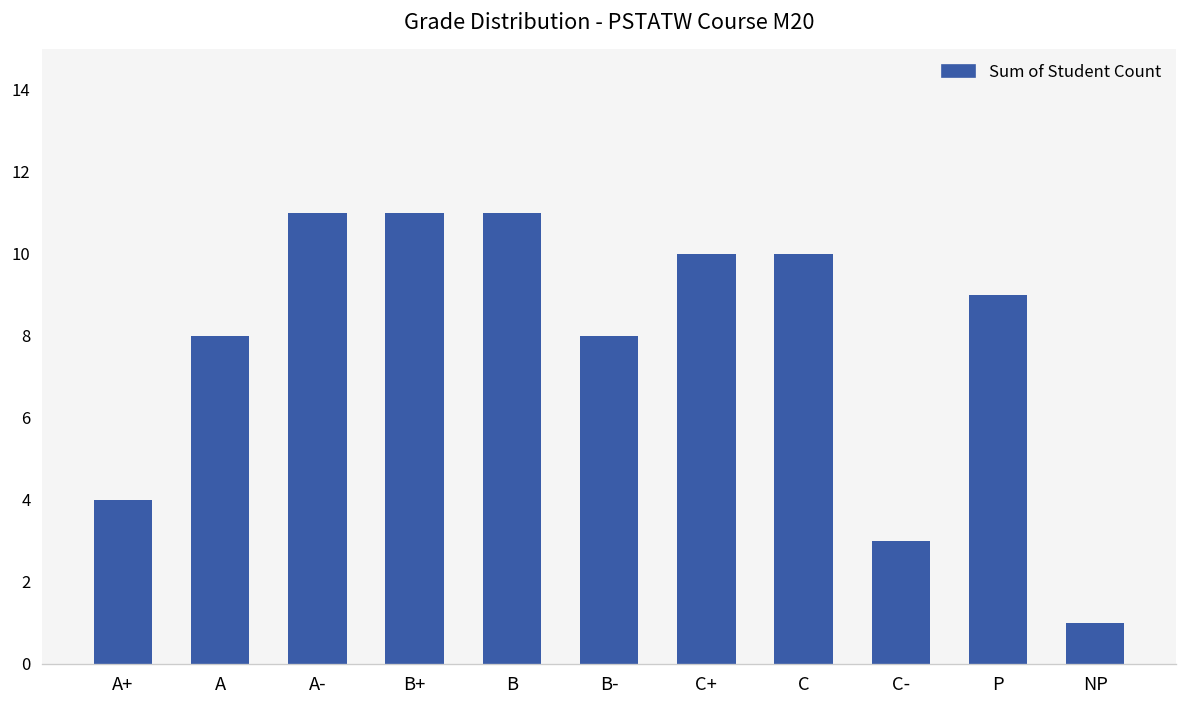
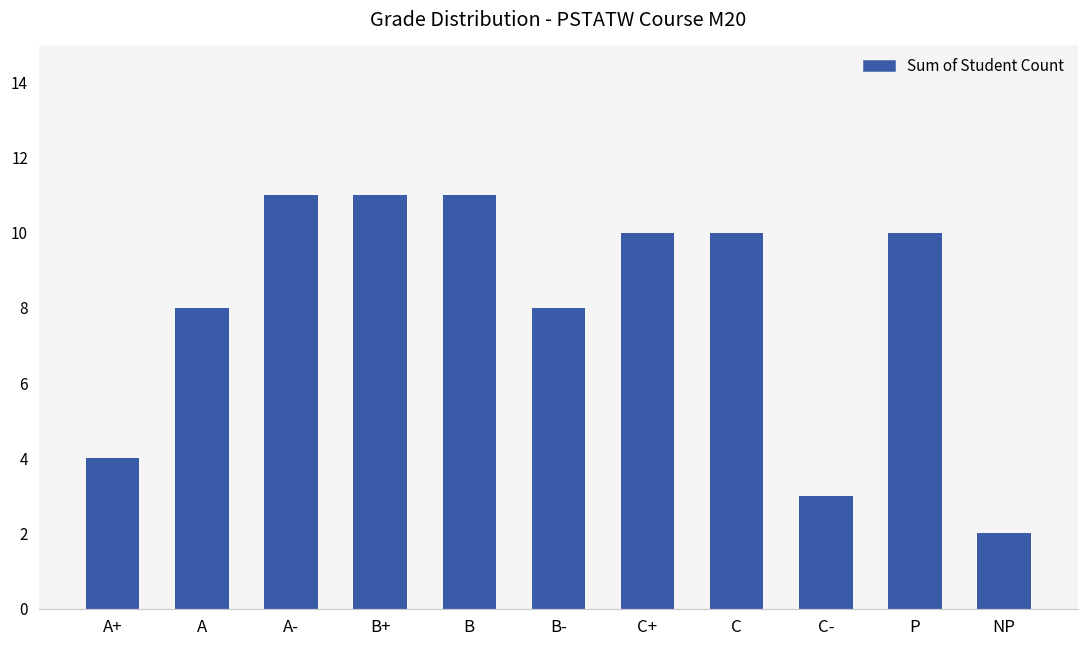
  {
    "A+": 4,
    "A": 8,
    "A-": 11,
    "B+": 11,
    "B": 11,
    "B-": 8,
    "C+": 10,
    "C": 10,
    "C-": 3,
-   "P": 9,
-   "NP": 1
+   "P": 10,
+   "NP": 2
  }
